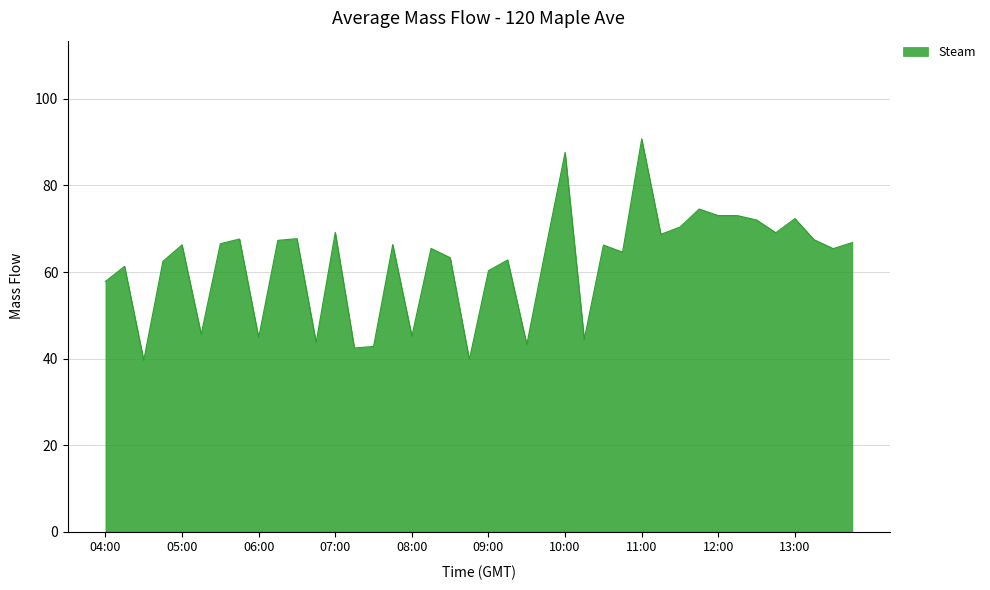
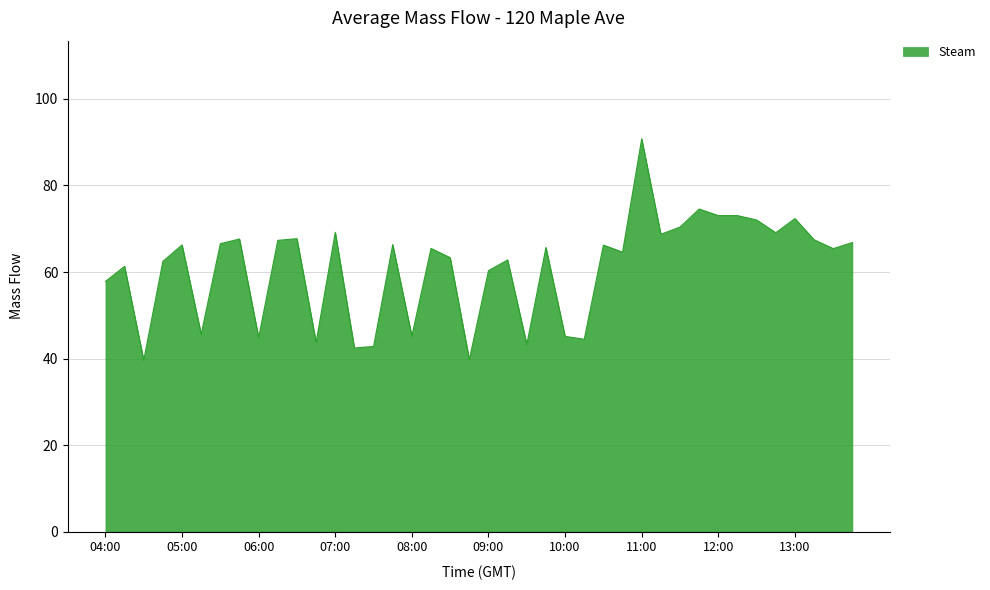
  {
    "04:00": 58,
    "05:00": 66,
    "06:00": 45,
    "07:00": 69,
    "08:00": 45,
    "09:00": 60,
-   "10:00": 88,
+   "10:00": 45,
    "11:00": 91,
    "12:00": 73,
    "13:00": 72
  }
